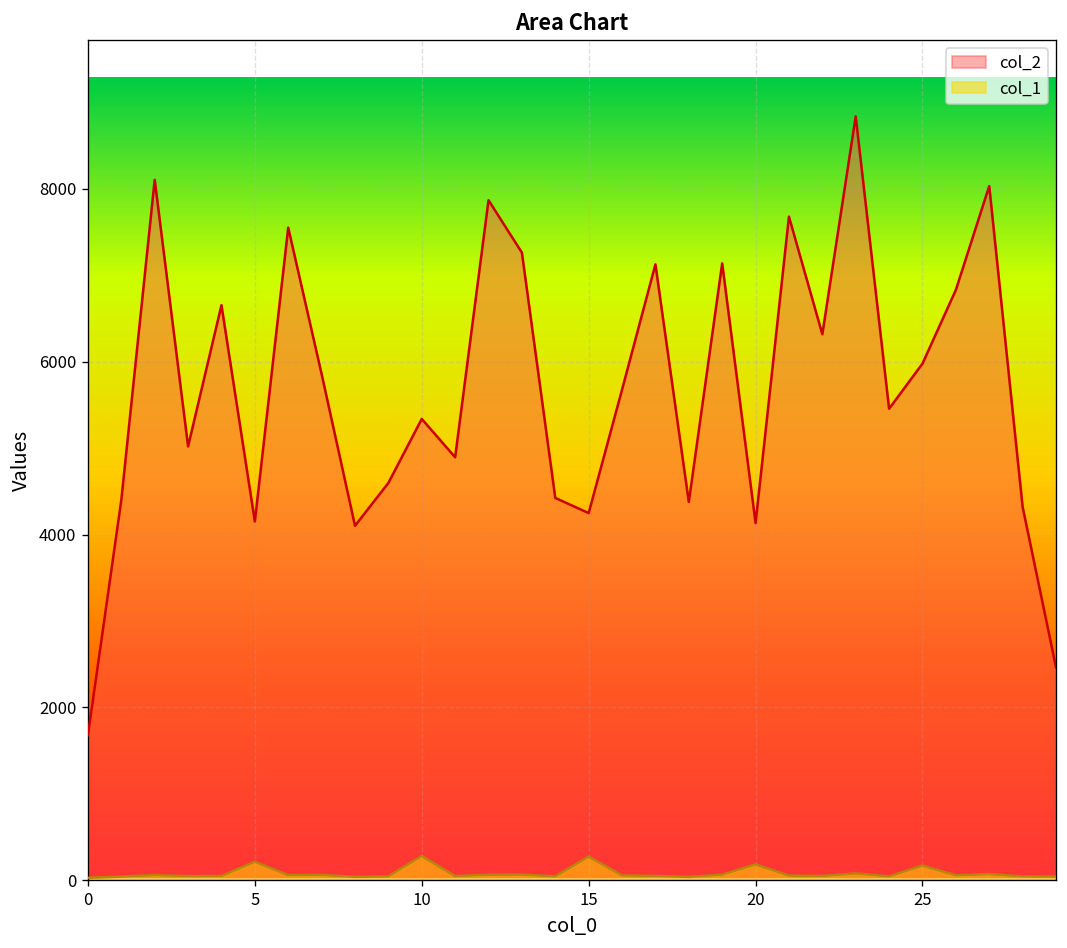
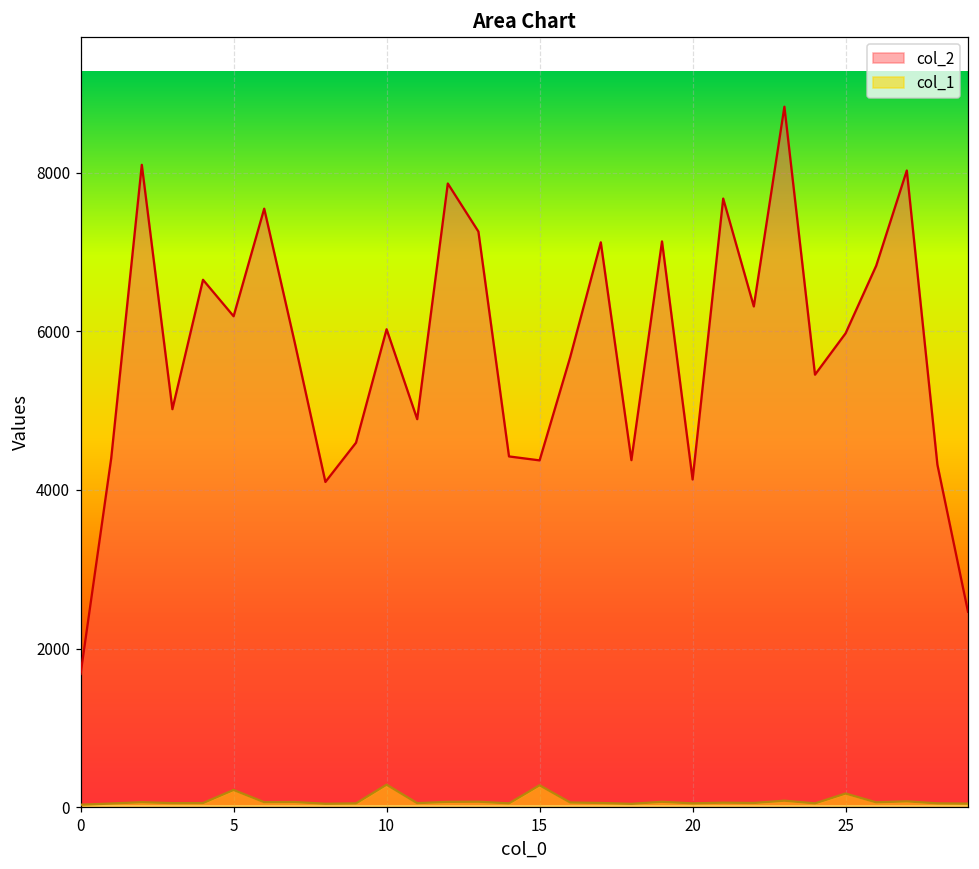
  {
    "col_2": {
      "0": 1700,
-     "5": 4200,
-     "10": 5300,
-     "15": 4200,
+     "5": 6200,
+     "10": 6000,
+     "15": 4400,
      "20": 4100,
      "25": 6000
    },
    "col_1": {
      "0": 0,
      "5": 200,
      "10": 300,
      "15": 300,
-     "20": 200,
+     "20": 0,
      "25": 200
    }
  }
